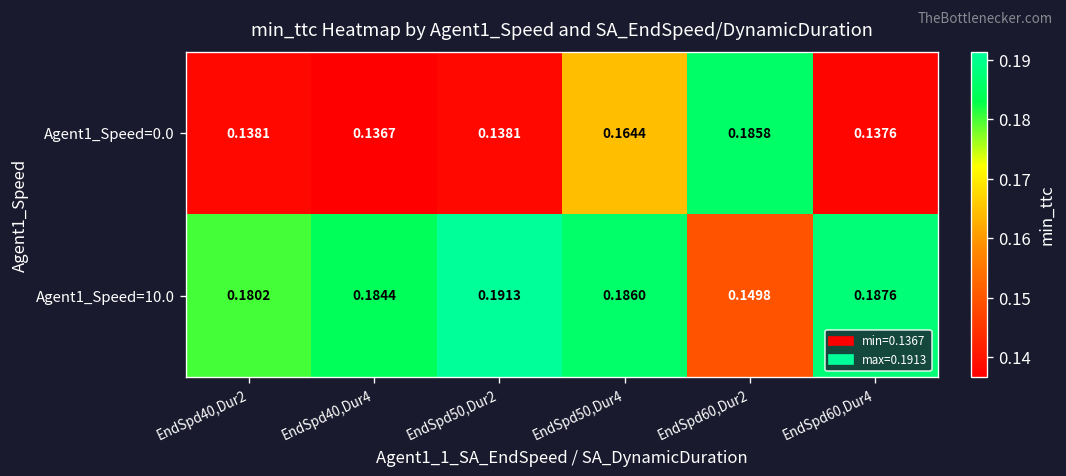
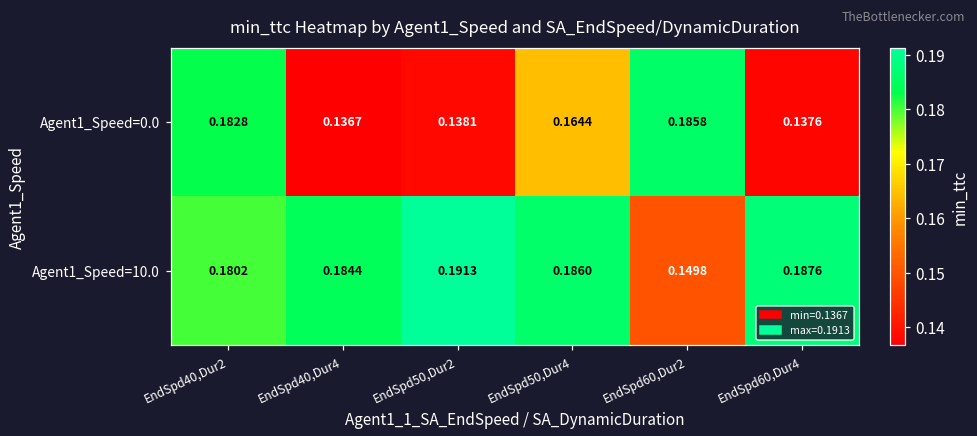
  {
    "Agent1_Speed=0.0": {
-     "EndSpd40,Dur2": 0.1381,
+     "EndSpd40,Dur2": 0.1828,
      "EndSpd40,Dur4": 0.1367,
      "EndSpd50,Dur2": 0.1381,
      "EndSpd50,Dur4": 0.1644,
      "EndSpd60,Dur2": 0.1858,
      "EndSpd60,Dur4": 0.1376
    },
    "Agent1_Speed=10.0": {
      "EndSpd40,Dur2": 0.1802,
      "EndSpd40,Dur4": 0.1844,
      "EndSpd50,Dur2": 0.1913,
      "EndSpd50,Dur4": 0.1860,
      "EndSpd60,Dur2": 0.1498,
      "EndSpd60,Dur4": 0.1876
    }
  }
